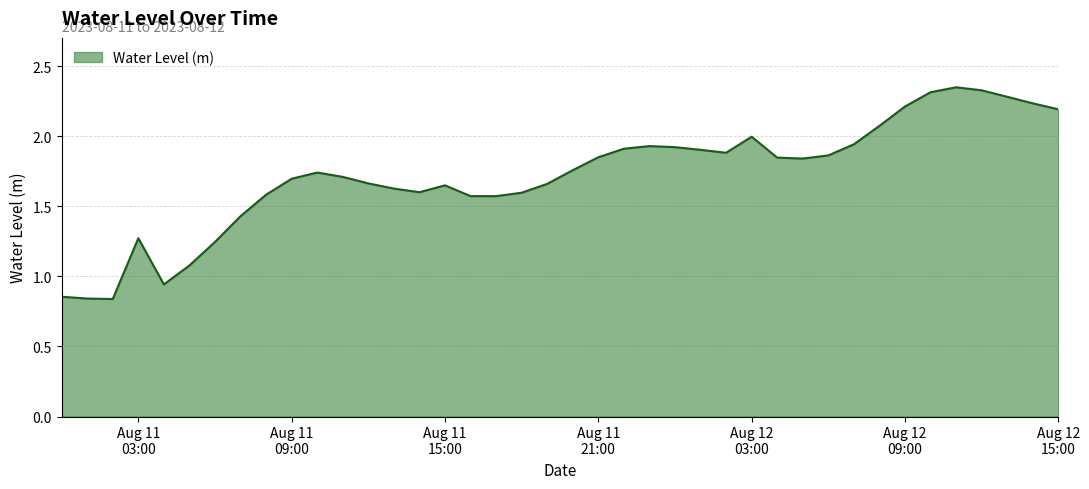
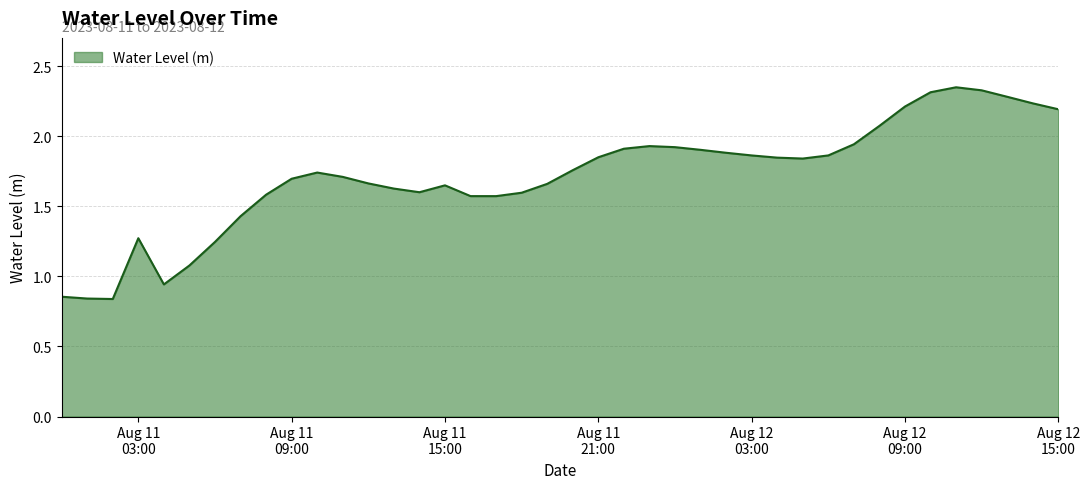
  {
    "Aug 11 03:00": 1.27,
    "Aug 11 09:00": 1.70,
    "Aug 11 15:00": 1.65,
    "Aug 11 21:00": 1.85,
-   "Aug 12 03:00": 2.00,
+   "Aug 12 03:00": 1.86,
    "Aug 12 09:00": 2.21,
    "Aug 12 15:00": 2.19
  }
